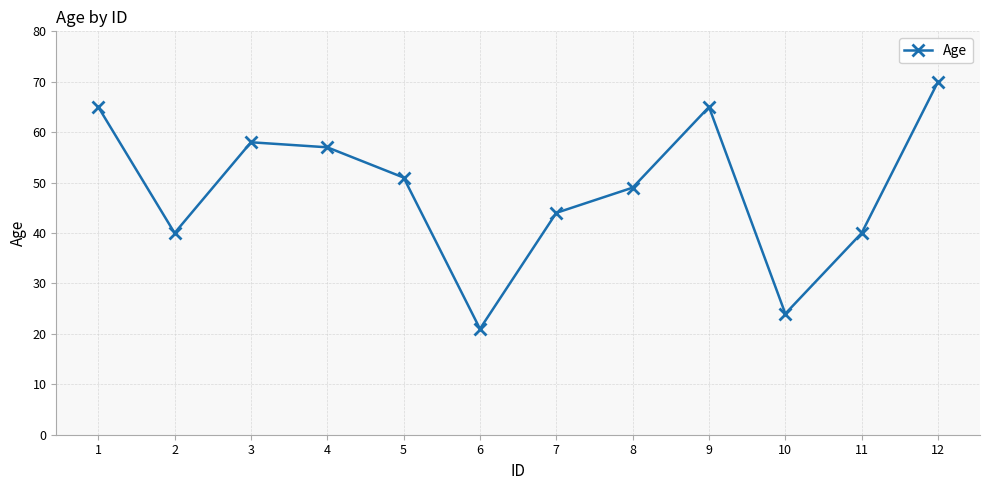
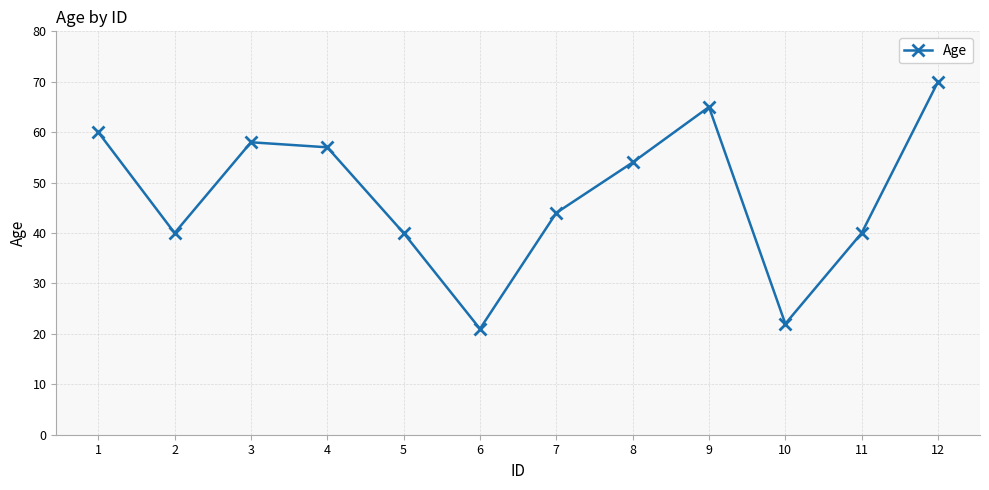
  {
-   "1": 65,
+   "1": 60,
    "2": 40,
    "3": 58,
    "4": 57,
-   "5": 51,
+   "5": 40,
    "6": 21,
    "7": 44,
-   "8": 49,
+   "8": 54,
    "9": 65,
-   "10": 24,
+   "10": 22,
    "11": 40,
    "12": 70
  }
